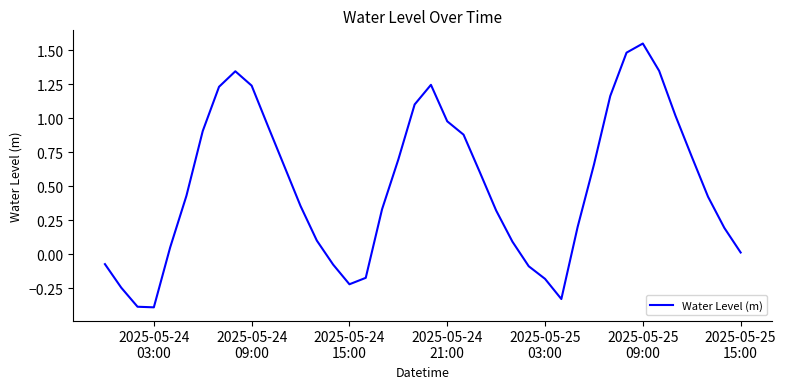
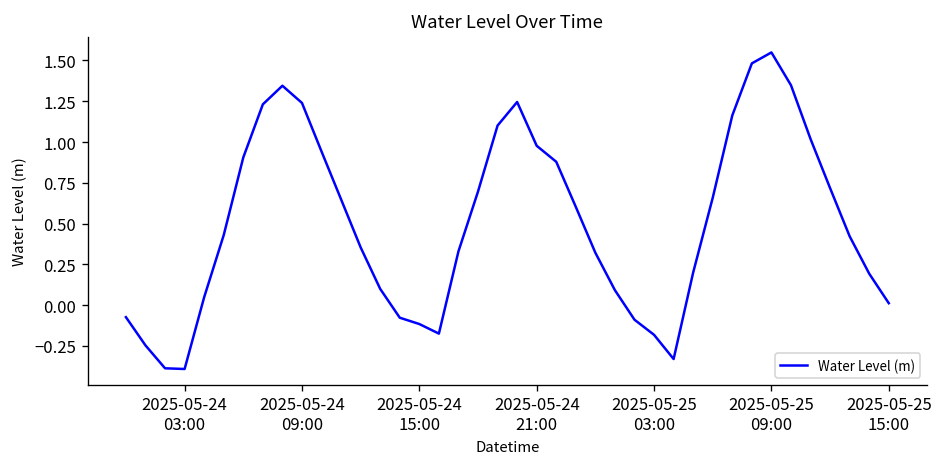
  {
    "2025-05-24 03:00": -0.39,
    "2025-05-24 09:00": 1.24,
-   "2025-05-24 15:00": -0.22,
+   "2025-05-24 15:00": -0.12,
    "2025-05-24 21:00": 0.98,
    "2025-05-25 03:00": -0.18,
    "2025-05-25 09:00": 1.55,
    "2025-05-25 15:00": 0.01
  }
